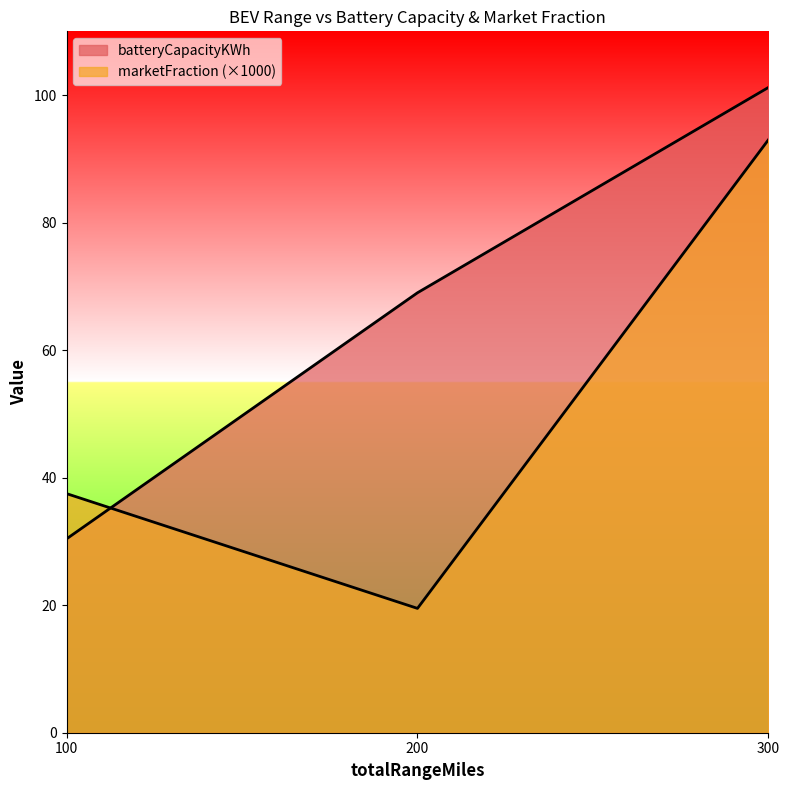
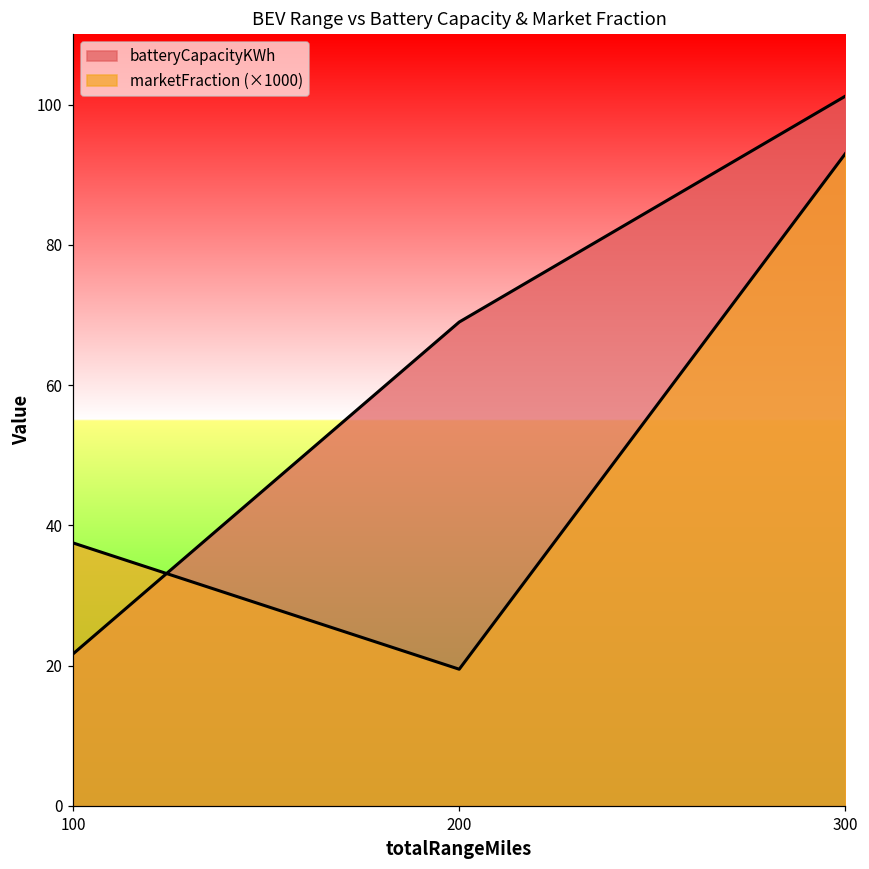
  {
    "batteryCapacityKWh": {
-     "100": 30,
+     "100": 22,
      "200": 69,
      "300": 101
    },
    "marketFraction (×1000)": {
      "100": 38,
      "200": 20,
      "300": 93
    }
  }
